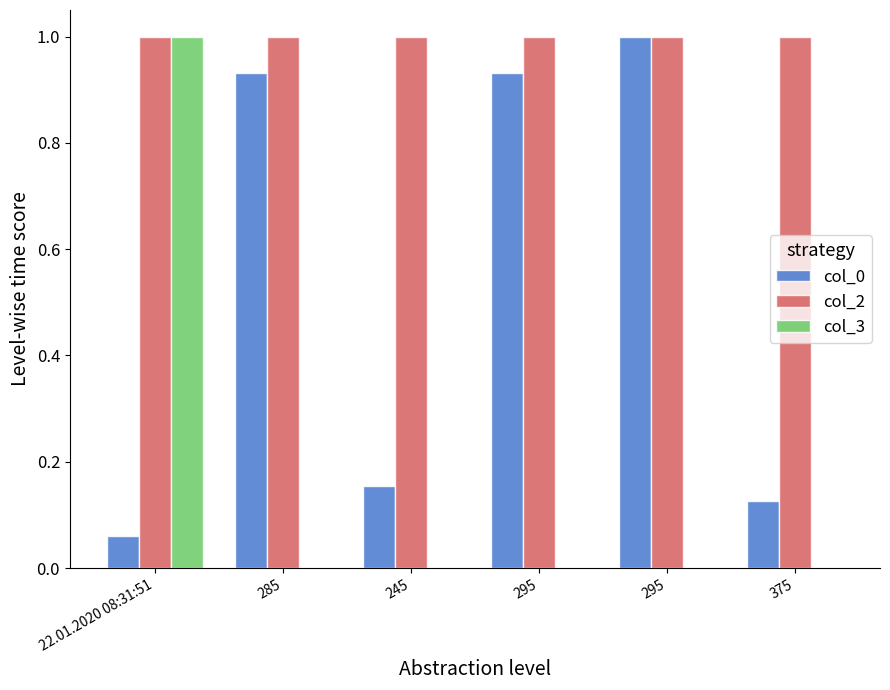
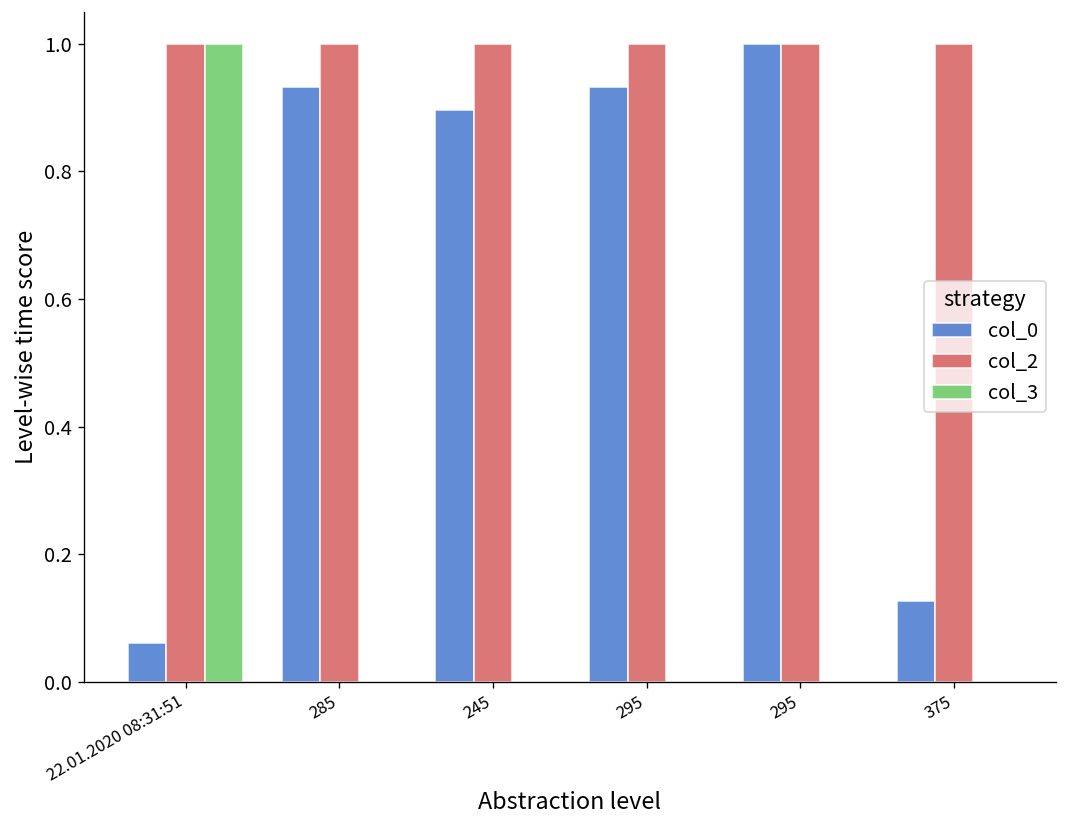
  {
    "col_0": {
      "22.01.2020 08:31:51": 0.06,
      "285": 0.93,
-     "245": 0.15,
+     "245": 0.90,
      "375": 0.13
    },
    "col_2": {
      "22.01.2020 08:31:51": 1.00,
      "285": 1.00,
      "245": 1.00,
      "375": 1.00
    },
    "col_3": {
      "22.01.2020 08:31:51": 1.00,
      "285": 0.00,
      "245": 0.00,
      "375": 0.00
    }
  }
